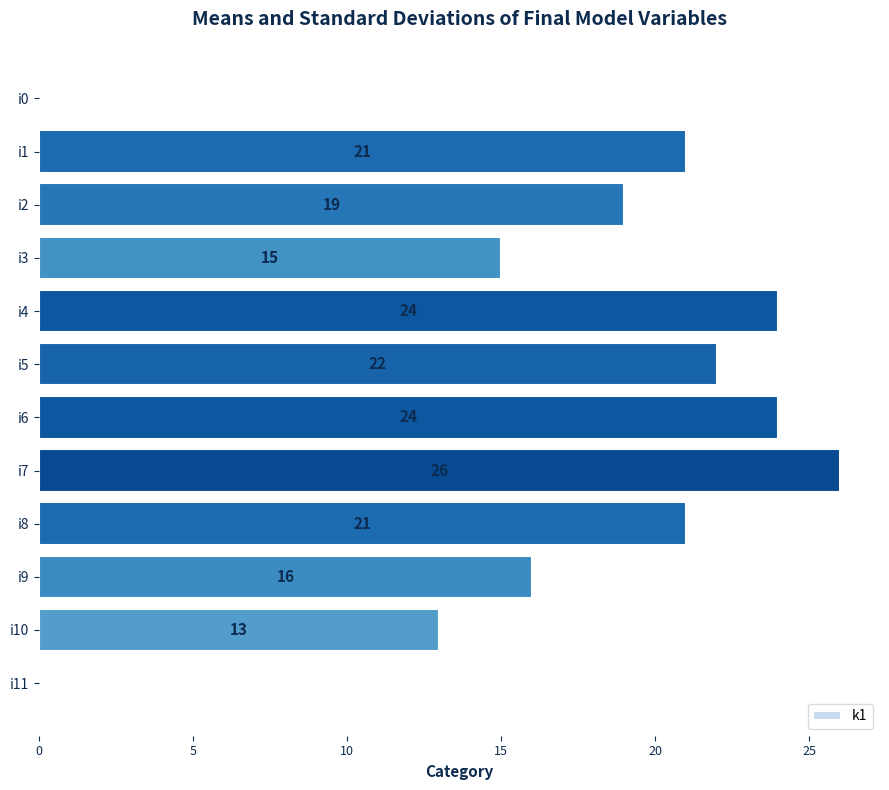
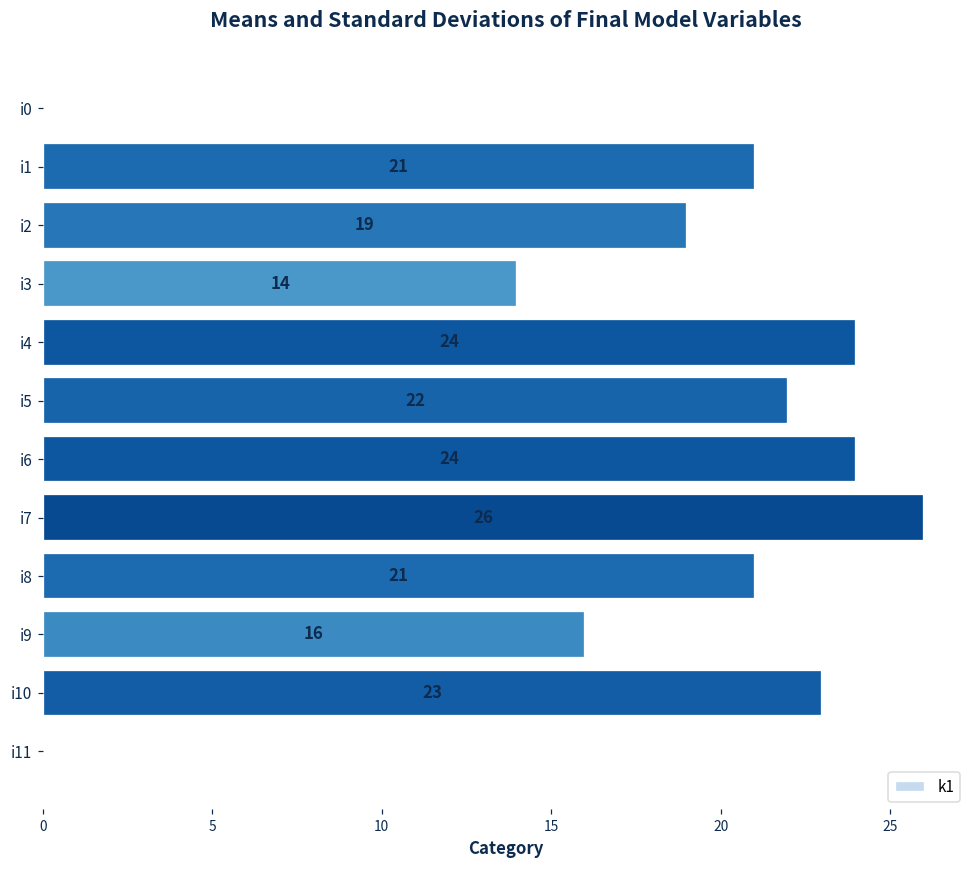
  {
    "i1": 21,
    "i2": 19,
-   "i3": 15,
+   "i3": 14,
    "i4": 24,
    "i5": 22,
    "i6": 24,
    "i7": 26,
    "i8": 21,
    "i9": 16,
-   "i10": 13
+   "i10": 23
  }
